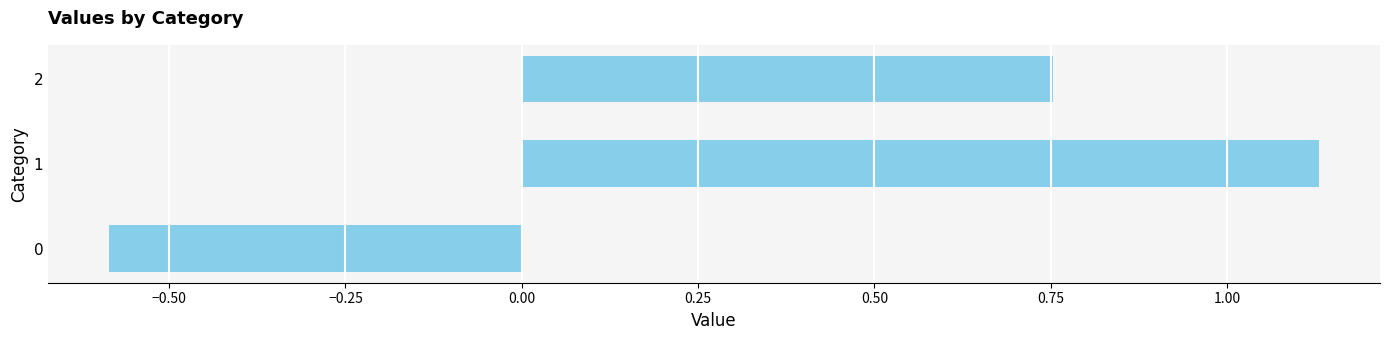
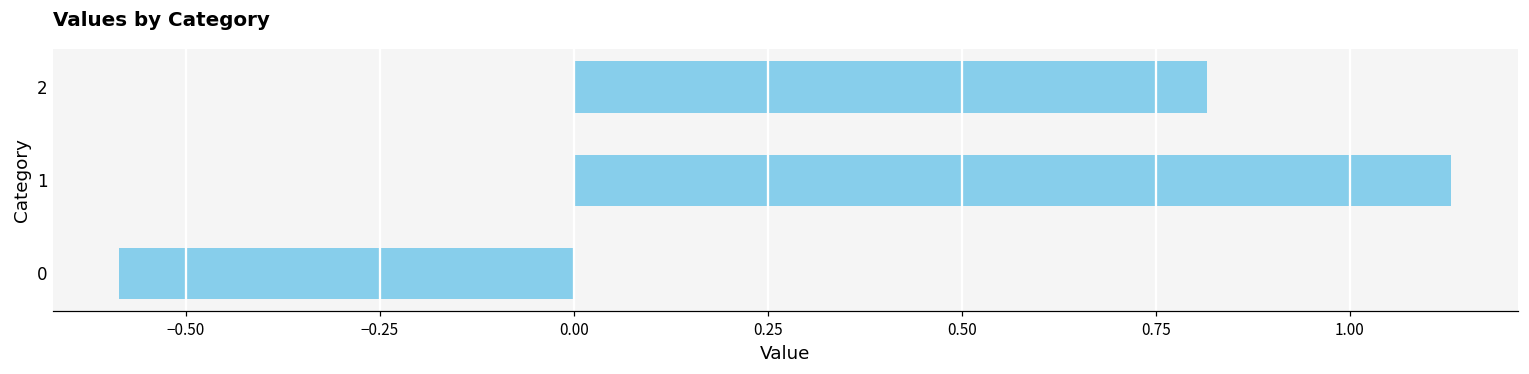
  {
-   "2": 0.75,
+   "2": 0.82,
    "1": 1.13,
    "0": -0.59
  }
